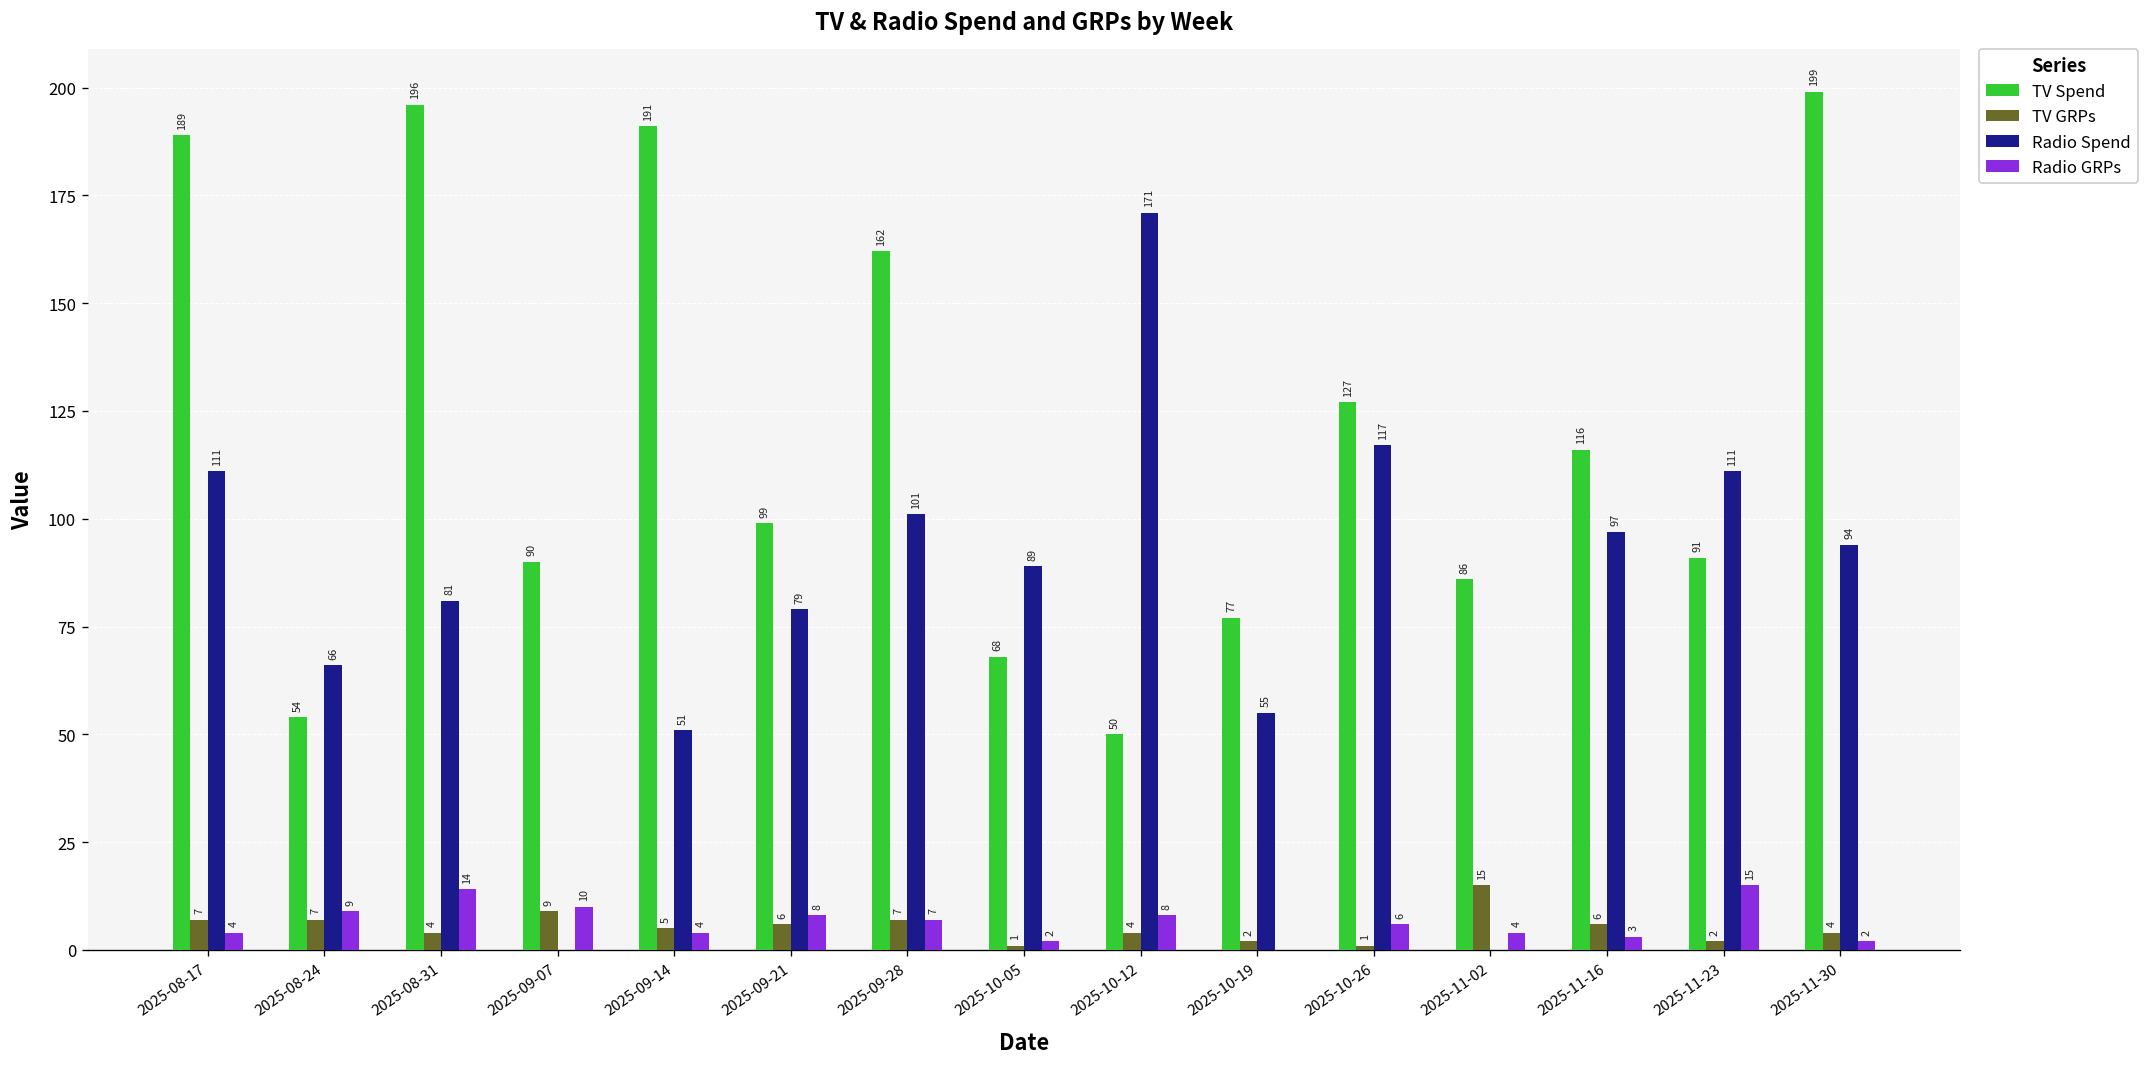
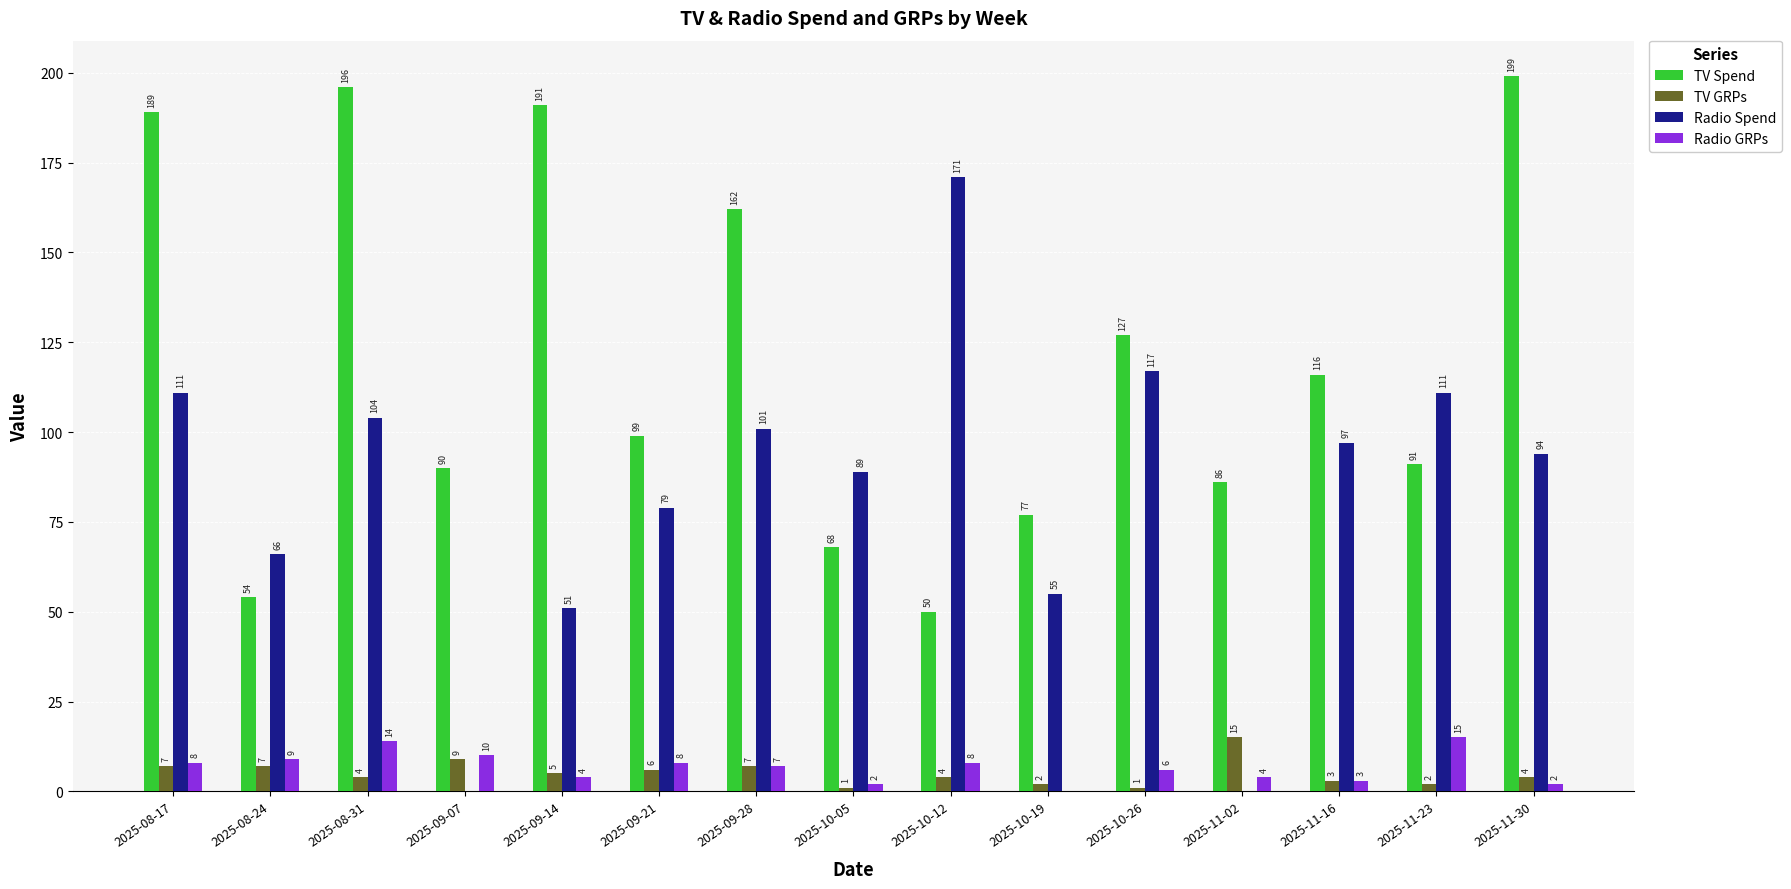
  {
    "TV Spend": {
      "2025-08-17": 189,
      "2025-08-24": 54,
      "2025-08-31": 196,
      "2025-09-07": 90,
      "2025-09-14": 191,
      "2025-09-21": 99,
      "2025-09-28": 162,
      "2025-10-05": 68,
      "2025-10-12": 50,
      "2025-10-19": 77,
      "2025-10-26": 127,
      "2025-11-02": 86,
      "2025-11-16": 116,
      "2025-11-23": 91,
      "2025-11-30": 199
    },
    "TV GRPs": {
      "2025-08-17": 7,
      "2025-08-24": 7,
      "2025-08-31": 4,
      "2025-09-07": 9,
      "2025-09-14": 5,
      "2025-09-21": 6,
      "2025-09-28": 7,
      "2025-10-05": 1,
      "2025-10-12": 4,
      "2025-10-19": 2,
      "2025-10-26": 1,
      "2025-11-02": 15,
-     "2025-11-16": 6,
+     "2025-11-16": 3,
      "2025-11-23": 2,
      "2025-11-30": 4
    },
    "Radio Spend": {
      "2025-08-17": 111,
      "2025-08-24": 66,
-     "2025-08-31": 81,
+     "2025-08-31": 104,
      "2025-09-14": 51,
      "2025-09-21": 79,
      "2025-09-28": 101,
      "2025-10-05": 89,
      "2025-10-12": 171,
      "2025-10-19": 55,
      "2025-10-26": 117,
      "2025-11-16": 97,
      "2025-11-23": 111,
      "2025-11-30": 94
    },
    "Radio GRPs": {
-     "2025-08-17": 4,
+     "2025-08-17": 8,
      "2025-08-24": 9,
      "2025-08-31": 14,
      "2025-09-07": 10,
      "2025-09-14": 4,
      "2025-09-21": 8,
      "2025-09-28": 7,
      "2025-10-05": 2,
      "2025-10-12": 8,
      "2025-10-26": 6,
      "2025-11-02": 4,
      "2025-11-16": 3,
      "2025-11-23": 15,
      "2025-11-30": 2
    }
  }
